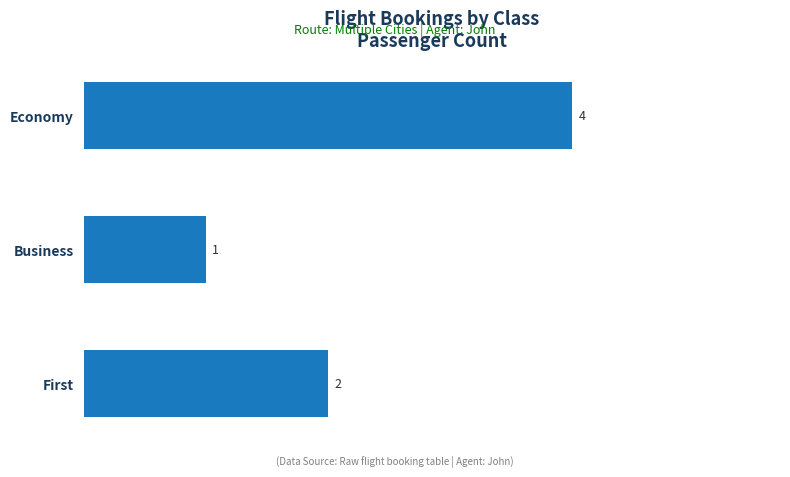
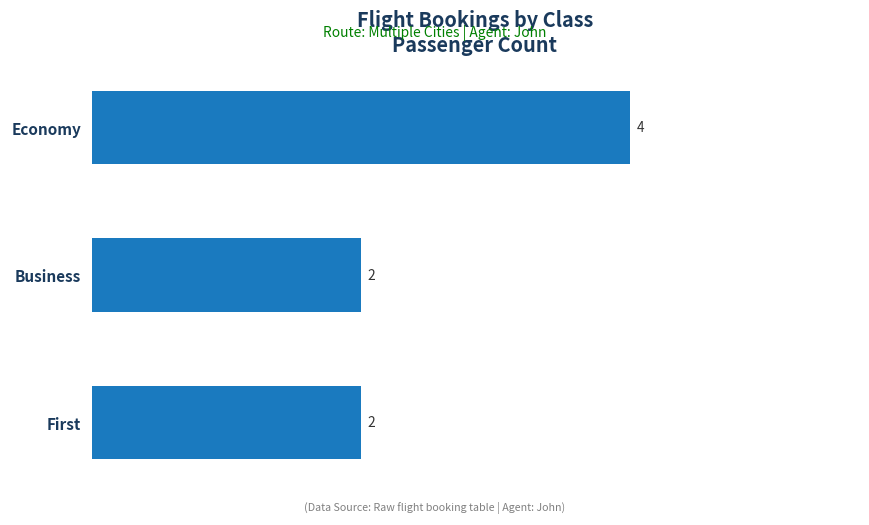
  {
    "Economy": 4,
-   "Business": 1,
+   "Business": 2,
    "First": 2
  }
